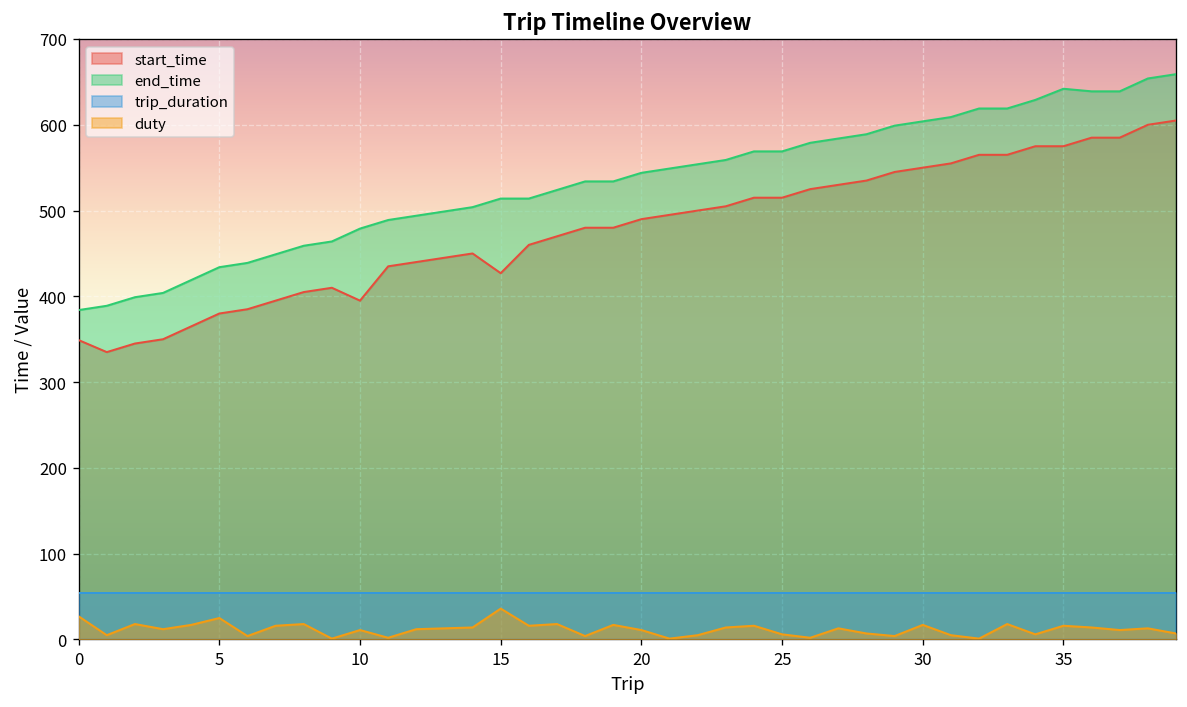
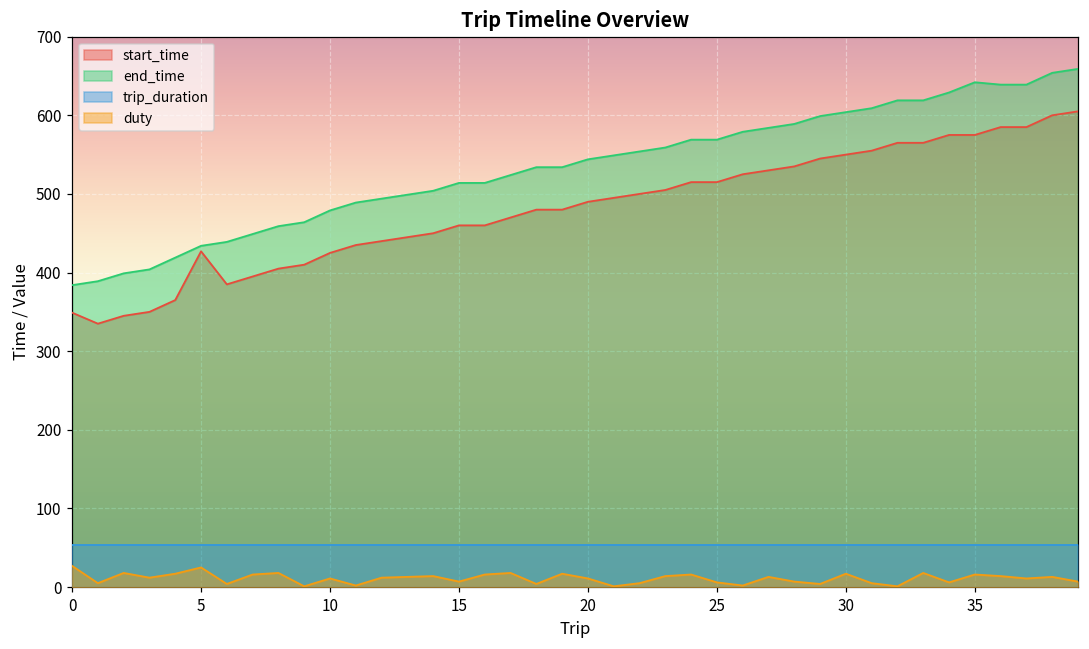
  {
    "start_time": {
      "0": 350,
-     "5": 380,
-     "10": 400,
-     "15": 430,
+     "5": 430,
+     "10": 430,
+     "15": 460,
      "20": 490,
      "25": 520,
      "30": 550,
      "35": 580
    },
    "end_time": {
      "0": 380,
      "5": 430,
      "10": 480,
      "15": 510,
      "20": 540,
      "25": 570,
      "30": 600,
      "35": 640
    },
    "trip_duration": {
      "0": 50,
      "5": 50,
      "10": 50,
      "15": 50,
      "20": 50,
      "25": 50,
      "30": 50,
      "35": 50
    },
    "duty": {
      "0": 30,
      "5": 30,
      "10": 10,
-     "15": 40,
+     "15": 10,
      "20": 10,
      "25": 10,
      "30": 20,
      "35": 20
    }
  }
